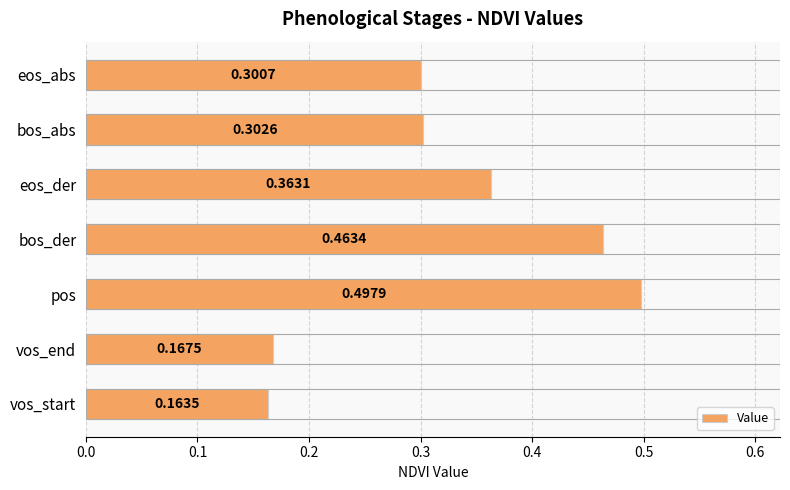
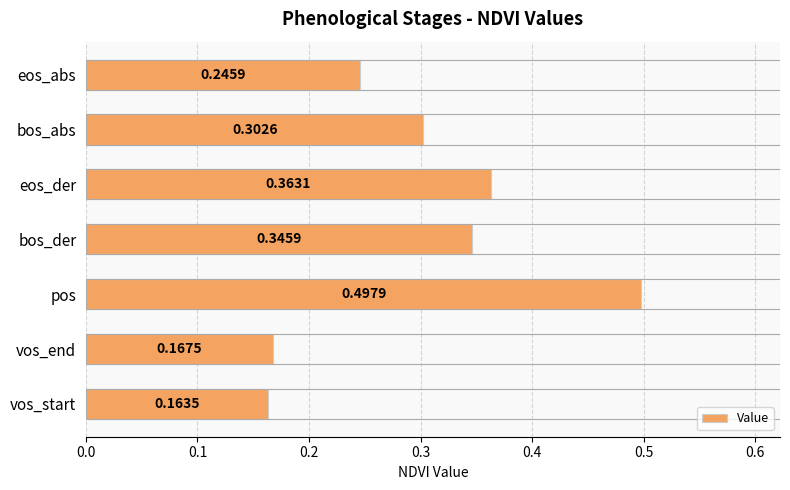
  {
-   "eos_abs": 0.3007,
+   "eos_abs": 0.2459,
    "bos_abs": 0.3026,
    "eos_der": 0.3631,
-   "bos_der": 0.4634,
+   "bos_der": 0.3459,
    "pos": 0.4979,
    "vos_end": 0.1675,
    "vos_start": 0.1635
  }
